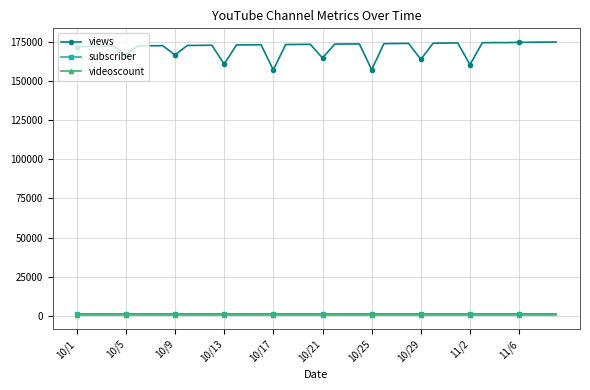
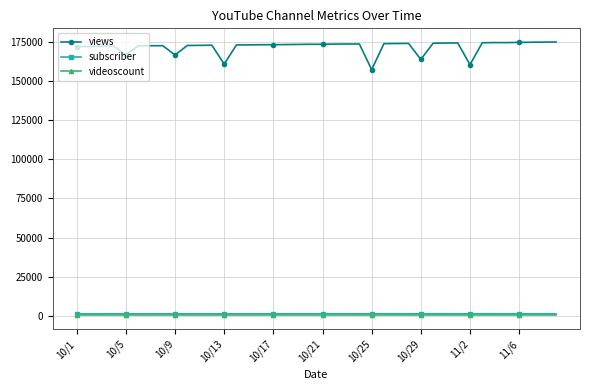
  {
    "views": {
      "10/9": 167000,
      "10/13": 161000,
-     "10/17": 157000,
-     "10/21": 165000,
+     "10/17": 173000,
+     "10/21": 174000,
      "10/25": 157000,
      "10/29": 164000,
      "11/2": 161000,
      "11/6": 175000
    }
  }
